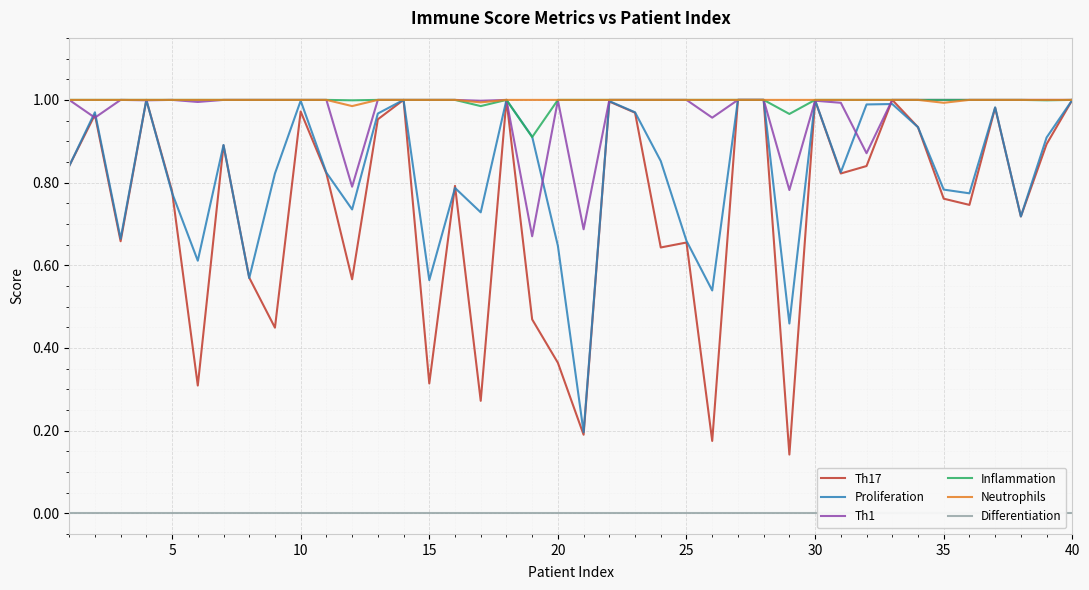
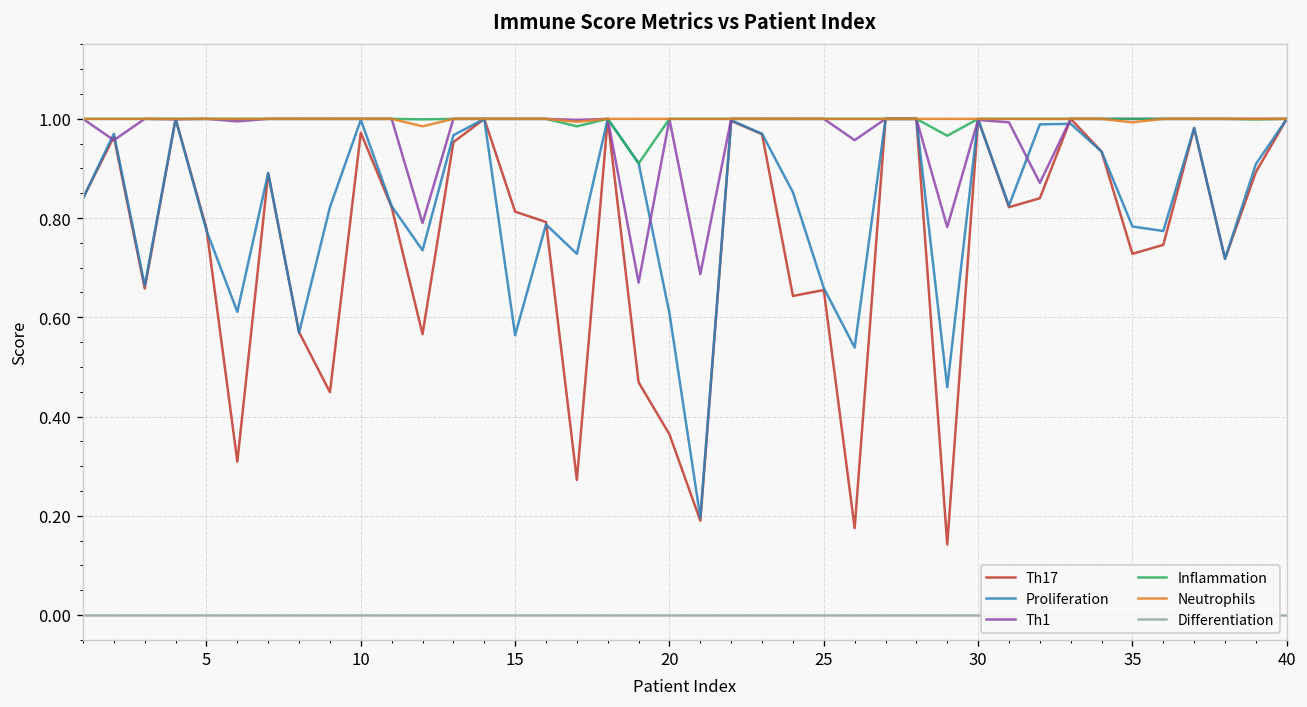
  {
    "Th17": {
      "10": 0.97,
-     "15": 0.31,
+     "15": 0.81,
      "20": 0.36,
-     "35": 0.76
+     "35": 0.73
    },
    "Proliferation": {
      "15": 0.56,
-     "20": 0.65,
+     "20": 0.61,
      "35": 0.78
    },
    "Neutrophils": {
      "35": 0.99
    },
    "Differentiation": {
      "5": 0.00,
      "10": 0.00,
      "15": 0.00,
      "20": 0.00,
      "25": 0.00,
      "30": 0.00,
      "40": 0.00
    }
  }
